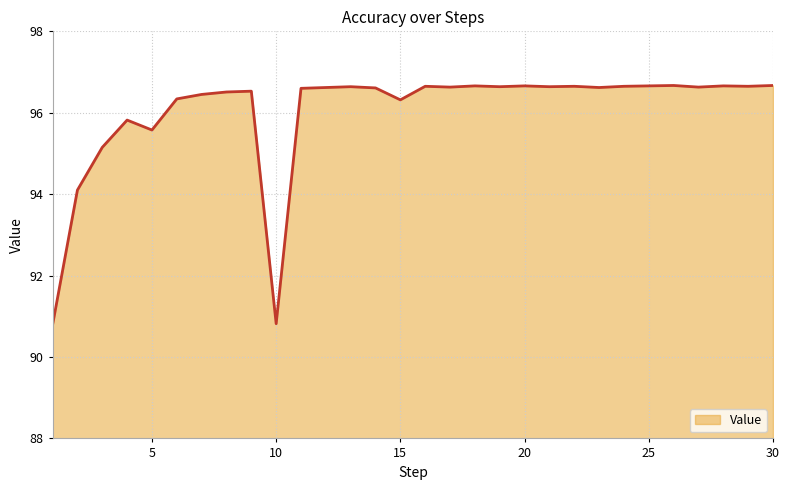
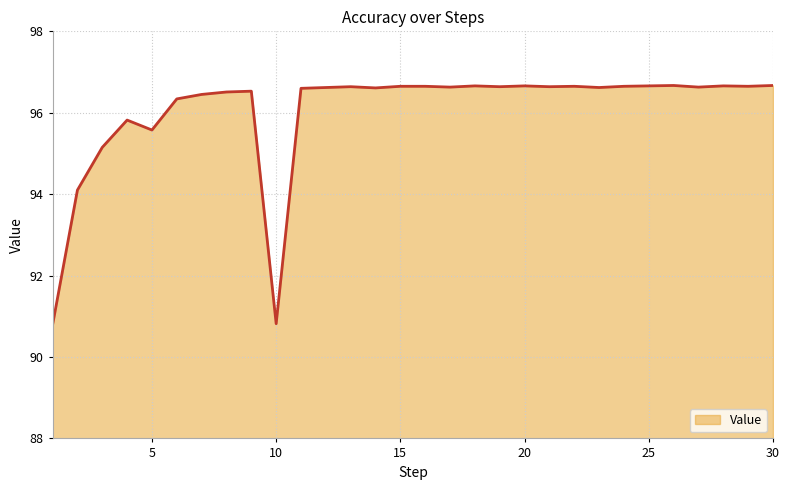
  {
    "5": 95.6,
    "10": 90.8,
-   "15": 96.3,
+   "15": 96.7,
    "20": 96.7,
    "25": 96.7,
    "30": 96.7
  }
